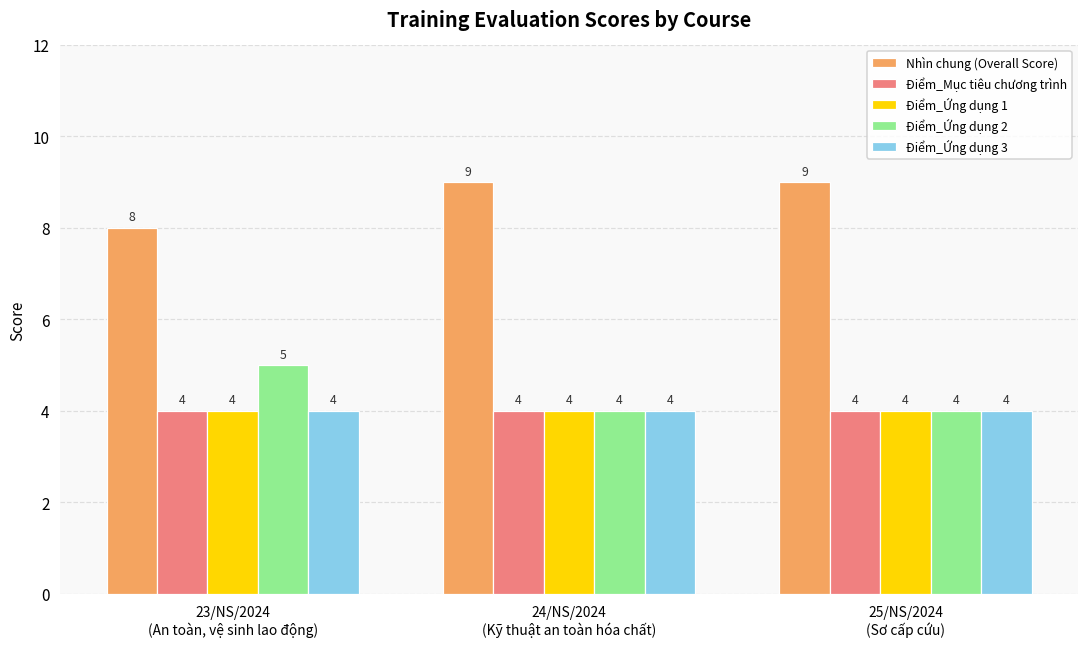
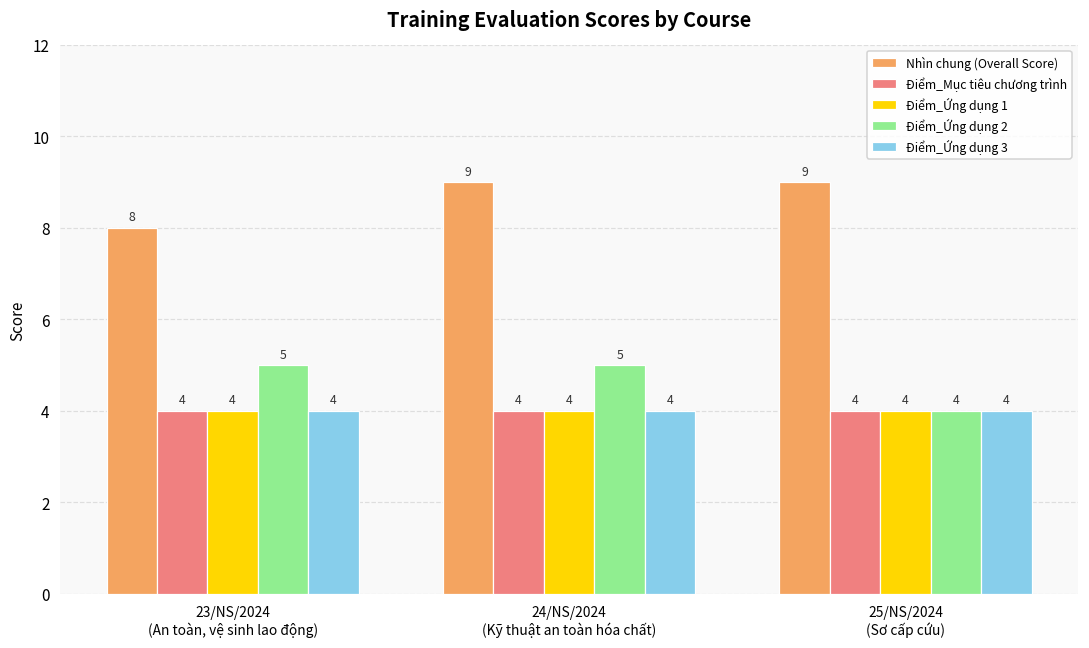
  {
    "Điểm_Ứng dụng 1": {
      "23/NS/2024 (An toàn, vệ sinh lao động)": 4,
      "24/NS/2024 (Kỹ thuật an toàn hóa chất)": 4,
      "25/NS/2024 (Sơ cấp cứu)": 4
    },
    "Điểm_Ứng dụng 2": {
      "23/NS/2024 (An toàn, vệ sinh lao động)": 5,
-     "24/NS/2024 (Kỹ thuật an toàn hóa chất)": 4,
+     "24/NS/2024 (Kỹ thuật an toàn hóa chất)": 5,
      "25/NS/2024 (Sơ cấp cứu)": 4
    },
    "Điểm_Ứng dụng 3": {
      "23/NS/2024 (An toàn, vệ sinh lao động)": 4,
      "24/NS/2024 (Kỹ thuật an toàn hóa chất)": 4,
      "25/NS/2024 (Sơ cấp cứu)": 4
    }
  }
